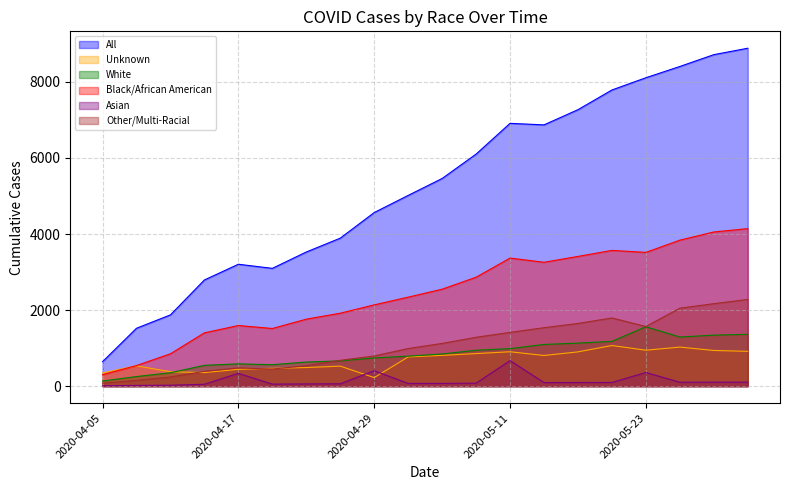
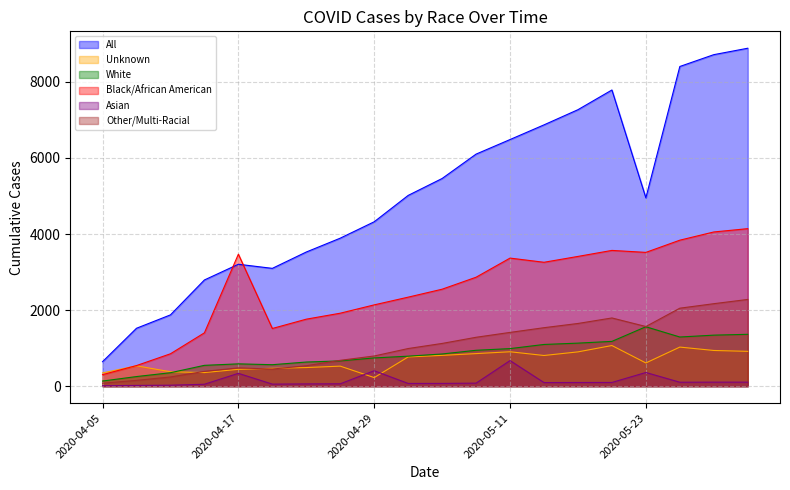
  {
    "All": {
      "2020-04-05": 600,
      "2020-04-17": 3200,
-     "2020-04-29": 4600,
-     "2020-05-11": 6900,
-     "2020-05-23": 8100
+     "2020-04-29": 4300,
+     "2020-05-11": 6500,
+     "2020-05-23": 5000
    },
    "Unknown": {
      "2020-04-29": 200,
      "2020-05-11": 900,
-     "2020-05-23": 900
+     "2020-05-23": 600
    },
    "White": {
      "2020-04-17": 600,
      "2020-05-11": 1000
    },
    "Black/African American": {
-     "2020-04-17": 1600,
+     "2020-04-17": 3500,
      "2020-04-29": 2100,
      "2020-05-11": 3400,
      "2020-05-23": 3500
    },
    "Asian": {
      "2020-04-17": 300,
      "2020-04-29": 400,
      "2020-05-11": 700,
      "2020-05-23": 400
    },
    "Other/Multi-Racial": {
      "2020-05-11": 1400
    }
  }
